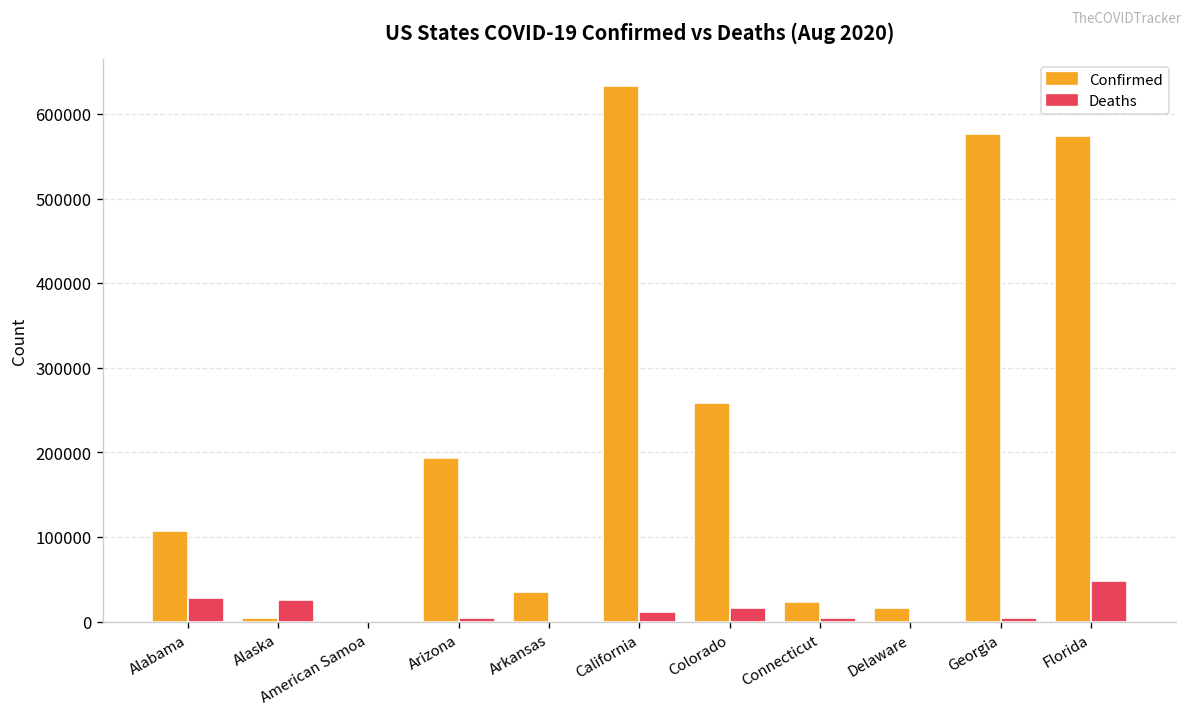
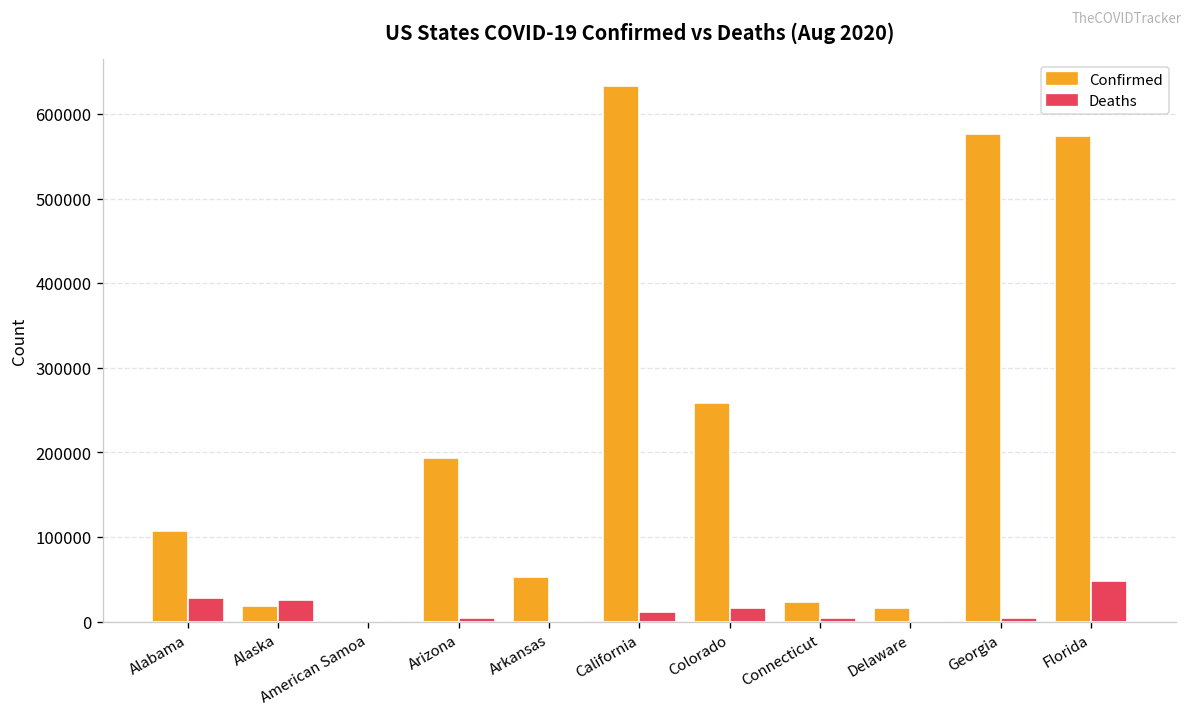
  {
    "Confirmed": {
      "Alabama": 110000,
-     "Alaska": 0,
+     "Alaska": 20000,
      "American Samoa": 0,
      "Arizona": 190000,
-     "Arkansas": 40000,
+     "Arkansas": 50000,
      "California": 630000,
      "Colorado": 260000,
      "Connecticut": 20000,
      "Delaware": 20000,
      "Georgia": 580000,
      "Florida": 570000
    },
    "Deaths": {
      "Alabama": 30000,
      "Alaska": 30000,
      "American Samoa": 0,
      "Arizona": 0,
      "California": 10000,
      "Colorado": 20000,
      "Connecticut": 0,
      "Georgia": 0,
      "Florida": 50000
    }
  }
